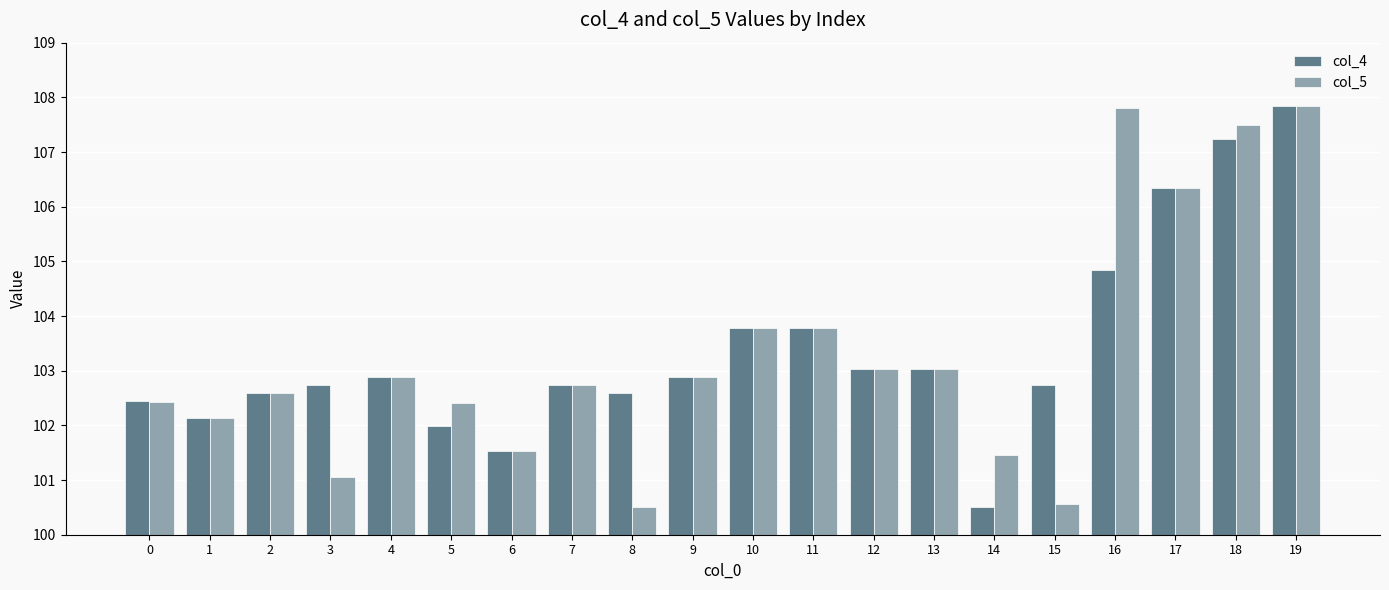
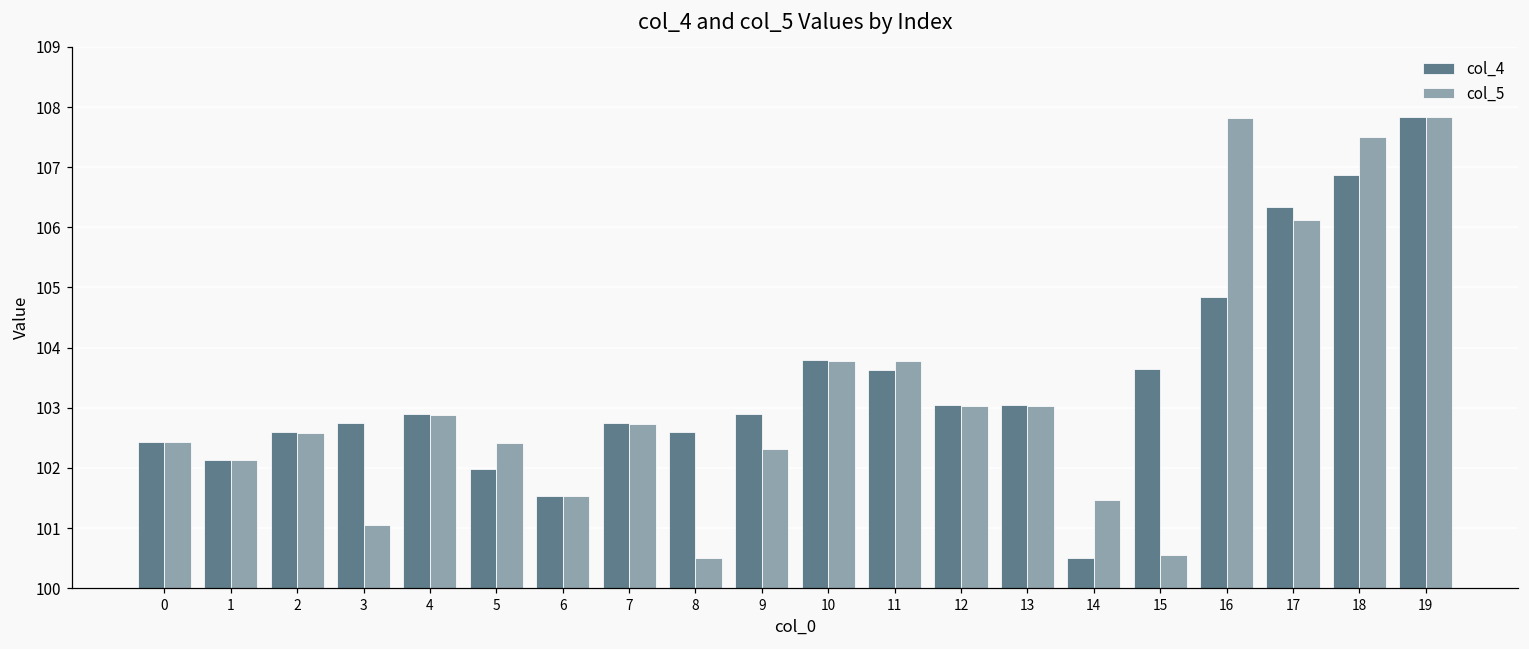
  {
    "col_4": {
      "0": 102.4,
      "1": 102.1,
      "2": 102.6,
      "3": 102.7,
      "4": 102.9,
      "5": 102.0,
      "6": 101.5,
      "7": 102.7,
      "8": 102.6,
      "9": 102.9,
      "10": 103.8,
-     "11": 103.8,
+     "11": 103.6,
      "12": 103.0,
      "13": 103.0,
      "14": 100.5,
-     "15": 102.7,
+     "15": 103.6,
      "16": 104.8,
      "17": 106.3,
-     "18": 107.2,
+     "18": 106.9,
      "19": 107.8
    },
    "col_5": {
      "0": 102.4,
      "1": 102.1,
      "2": 102.6,
      "3": 101.1,
      "4": 102.9,
      "5": 102.4,
      "6": 101.5,
      "7": 102.7,
      "8": 100.5,
-     "9": 102.9,
+     "9": 102.3,
      "10": 103.8,
      "11": 103.8,
      "12": 103.0,
      "13": 103.0,
      "14": 101.5,
      "15": 100.6,
      "16": 107.8,
-     "17": 106.3,
+     "17": 106.1,
      "18": 107.5,
      "19": 107.8
    }
  }
